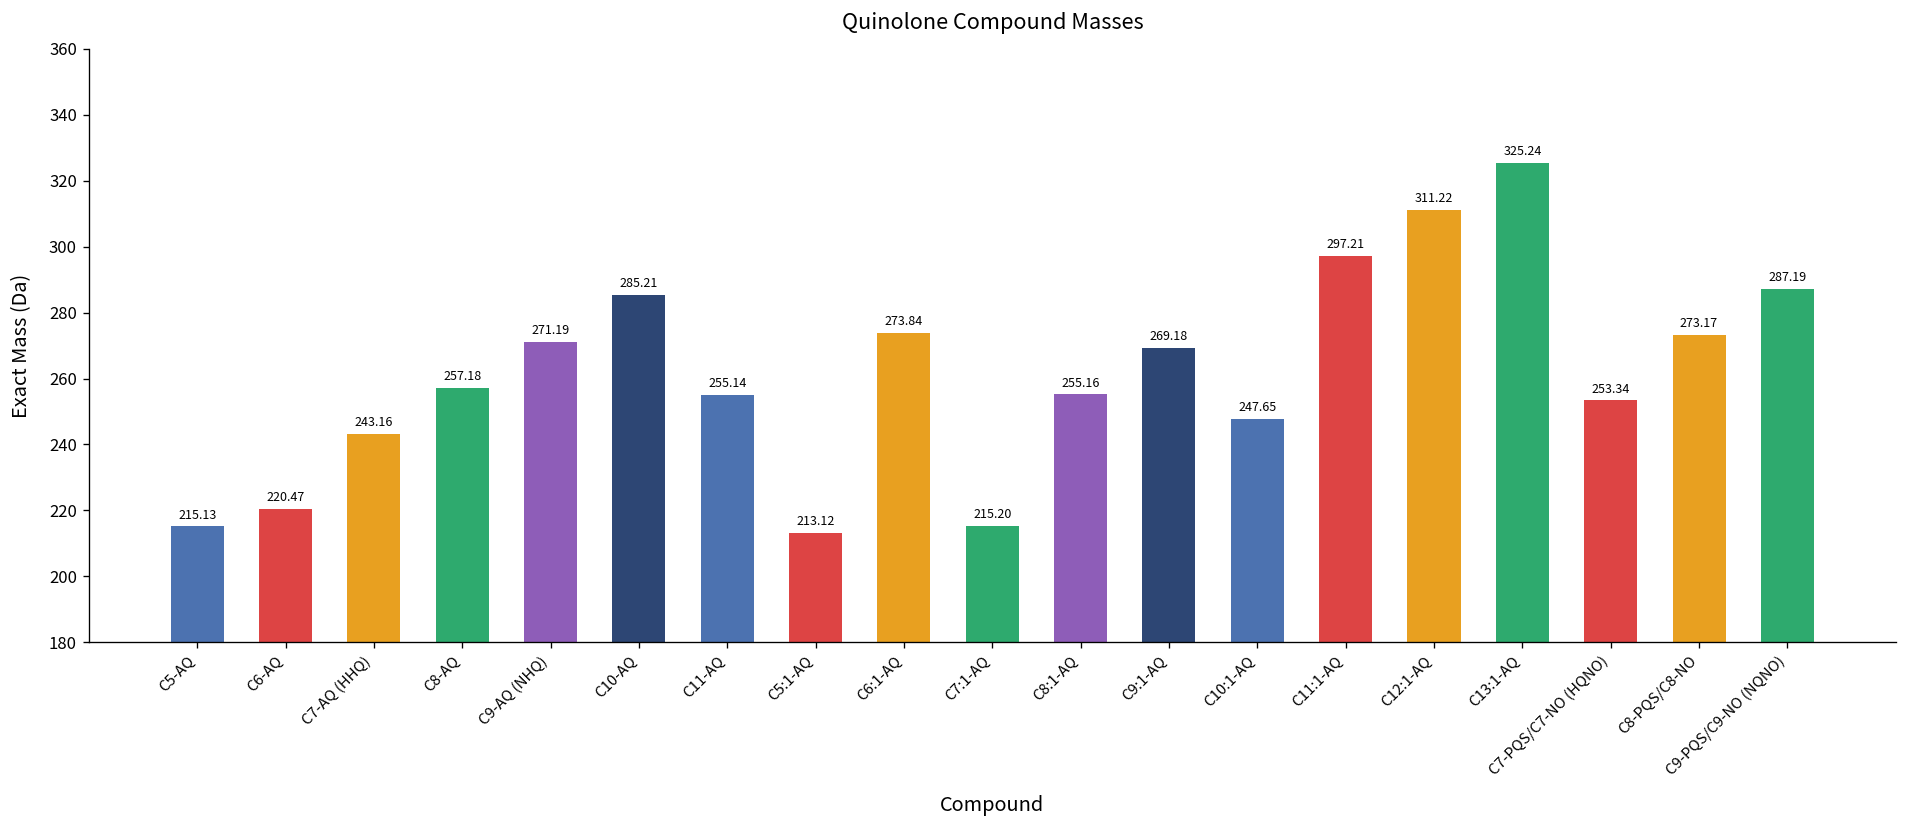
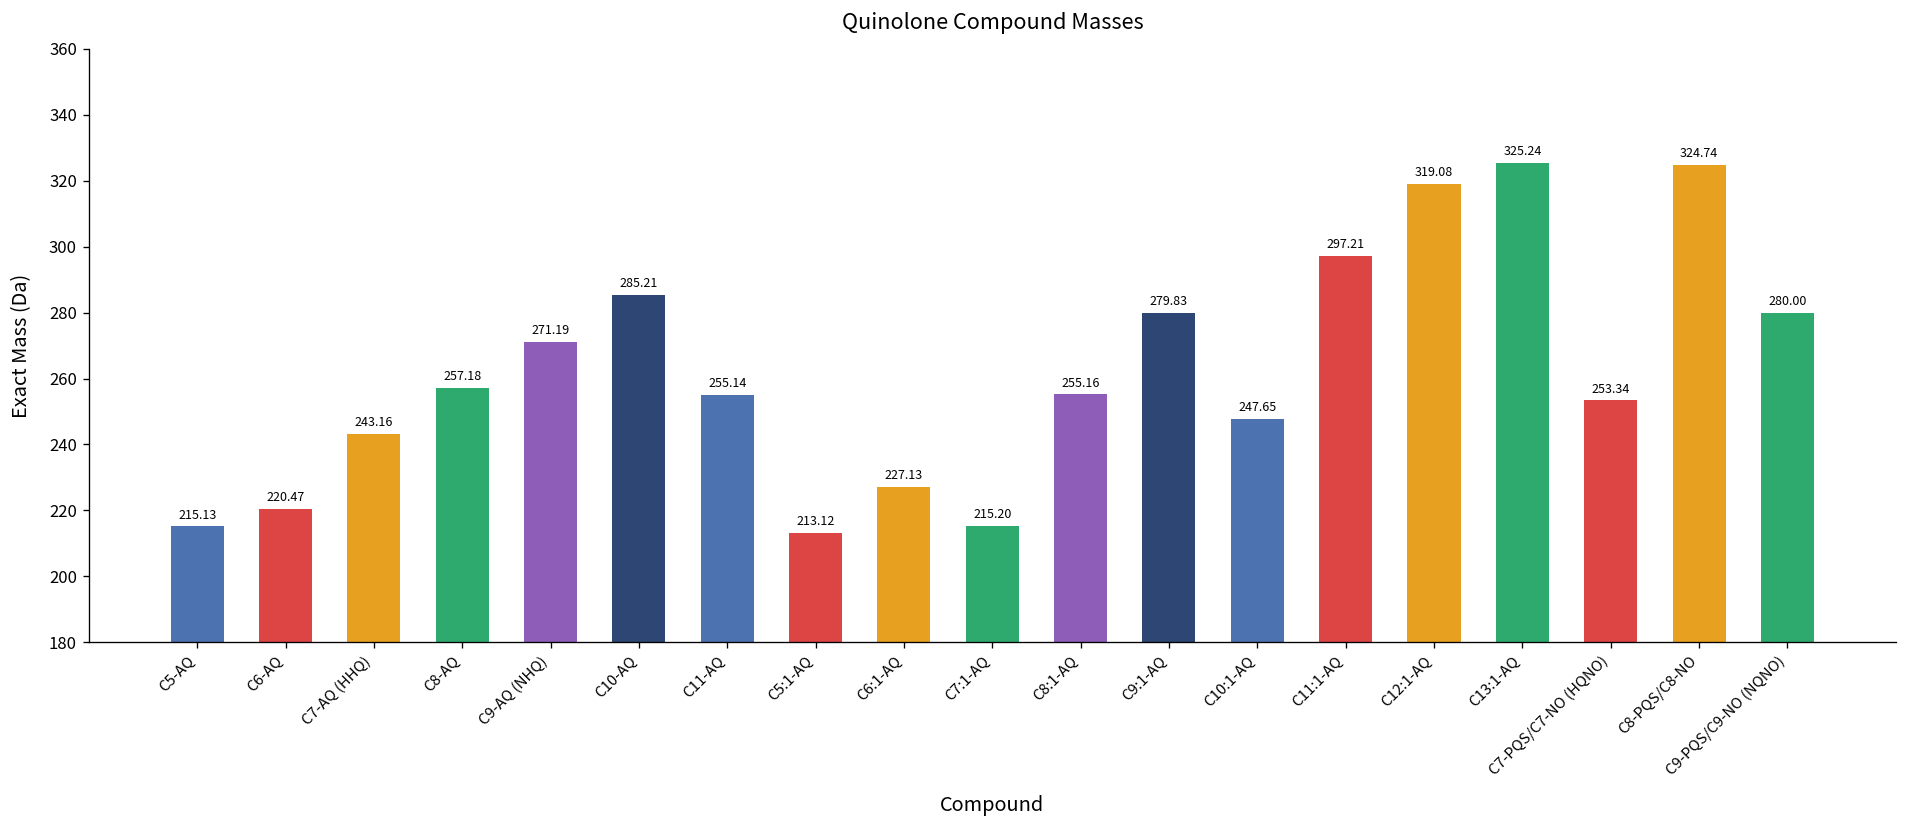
  {
    "C5-AQ": 215.13,
    "C6-AQ": 220.47,
    "C7-AQ (HHQ)": 243.16,
    "C8-AQ": 257.18,
    "C9-AQ (NHQ)": 271.19,
    "C10-AQ": 285.21,
    "C11-AQ": 255.14,
    "C5:1-AQ": 213.12,
-   "C6:1-AQ": 273.84,
+   "C6:1-AQ": 227.13,
    "C7:1-AQ": 215.20,
    "C8:1-AQ": 255.16,
-   "C9:1-AQ": 269.18,
+   "C9:1-AQ": 279.83,
    "C10:1-AQ": 247.65,
    "C11:1-AQ": 297.21,
-   "C12:1-AQ": 311.22,
+   "C12:1-AQ": 319.08,
    "C13:1-AQ": 325.24,
    "C7-PQS/C7-NO (HQNO)": 253.34,
-   "C8-PQS/C8-NO": 273.17,
-   "C9-PQS/C9-NO (NQNO)": 287.19
+   "C8-PQS/C8-NO": 324.74,
+   "C9-PQS/C9-NO (NQNO)": 280.00
  }
